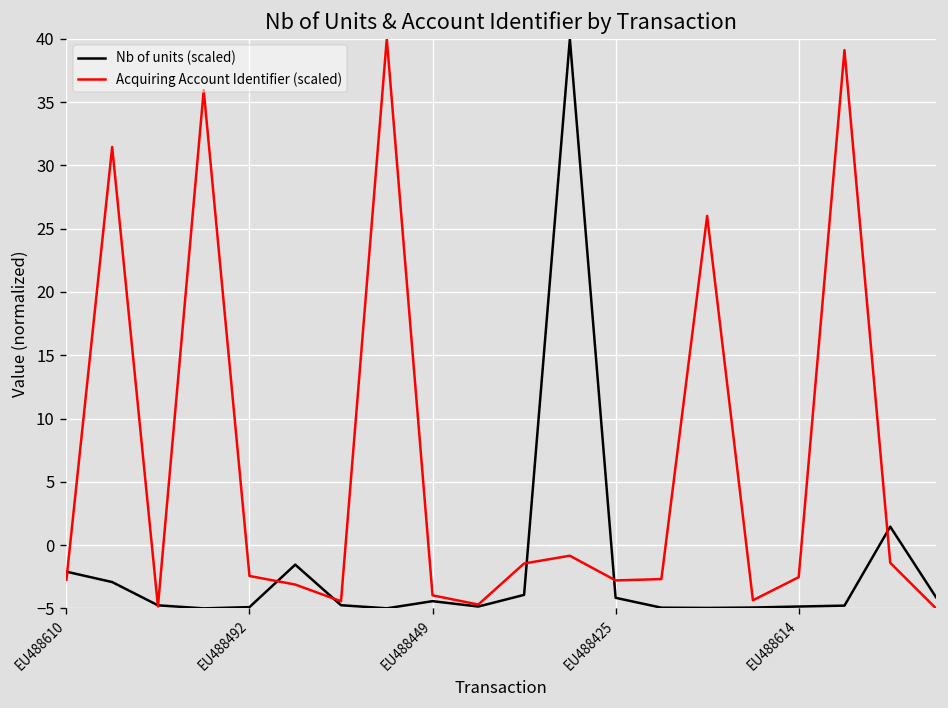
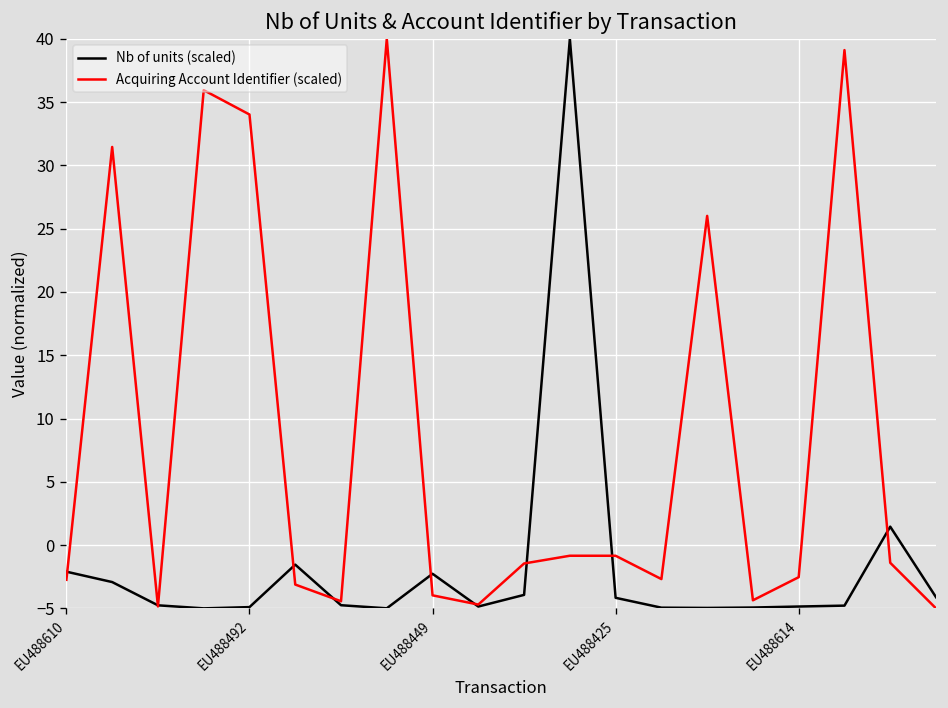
  {
    "Nb of units (scaled)": {
      "EU488610": -2.1,
      "EU488492": -4.9,
-     "EU488449": -4.4,
+     "EU488449": -2.3,
      "EU488425": -4.2,
      "EU488614": -4.9
    },
    "Acquiring Account Identifier (scaled)": {
      "EU488610": -2.7,
-     "EU488492": -2.4,
+     "EU488492": 34.0,
      "EU488449": -4.0,
-     "EU488425": -2.8,
+     "EU488425": -0.8,
      "EU488614": -2.5
    }
  }
